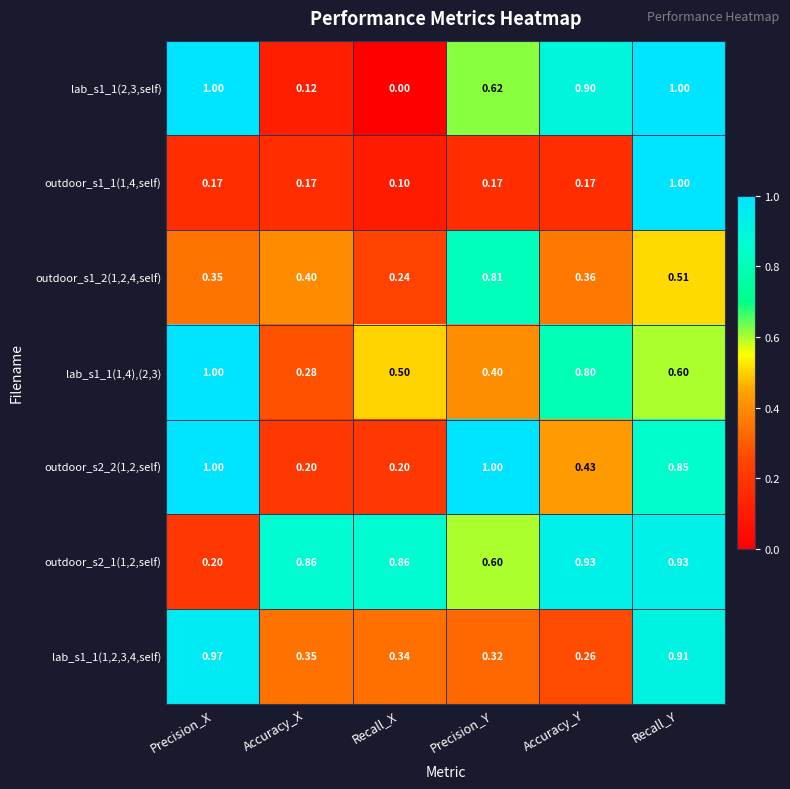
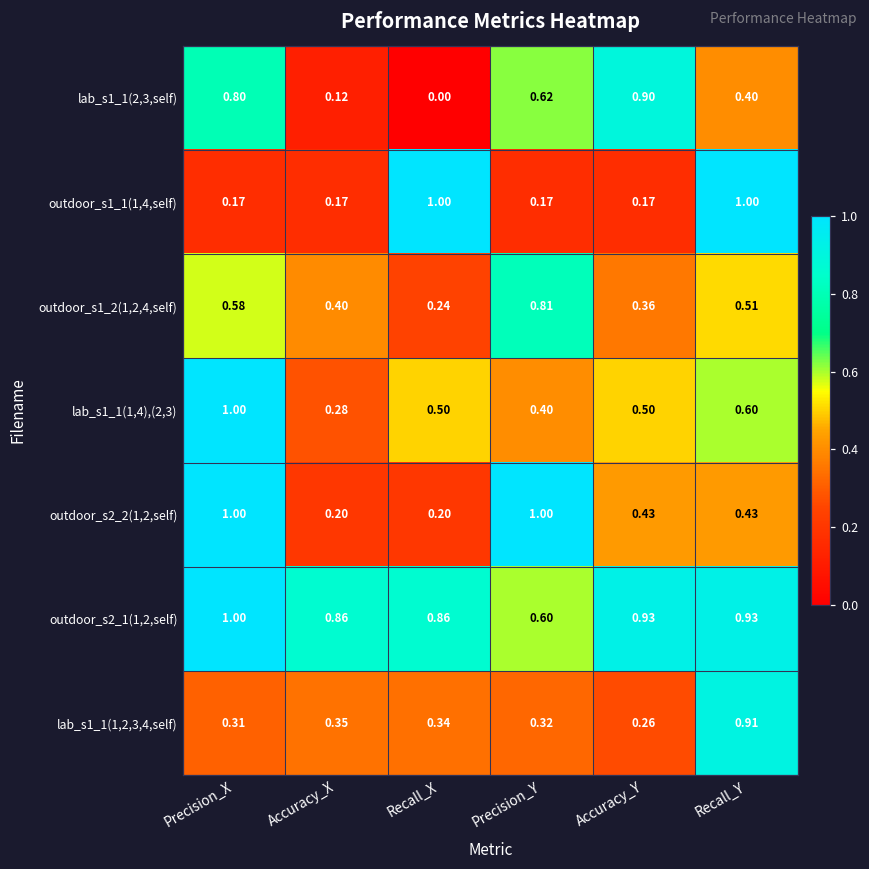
  {
    "lab_s1_1(2,3,self)": {
-     "Precision_X": 1.00,
+     "Precision_X": 0.80,
      "Accuracy_X": 0.12,
      "Recall_X": 0.00,
      "Precision_Y": 0.62,
      "Accuracy_Y": 0.90,
-     "Recall_Y": 1.00
+     "Recall_Y": 0.40
    },
    "outdoor_s1_1(1,4,self)": {
      "Precision_X": 0.17,
      "Accuracy_X": 0.17,
-     "Recall_X": 0.10,
+     "Recall_X": 1.00,
      "Precision_Y": 0.17,
      "Accuracy_Y": 0.17,
      "Recall_Y": 1.00
    },
    "outdoor_s1_2(1,2,4,self)": {
-     "Precision_X": 0.35,
+     "Precision_X": 0.58,
      "Accuracy_X": 0.40,
      "Recall_X": 0.24,
      "Precision_Y": 0.81,
      "Accuracy_Y": 0.36,
      "Recall_Y": 0.51
    },
    "lab_s1_1(1,4),(2,3)": {
      "Precision_X": 1.00,
      "Accuracy_X": 0.28,
      "Recall_X": 0.50,
      "Precision_Y": 0.40,
-     "Accuracy_Y": 0.80,
+     "Accuracy_Y": 0.50,
      "Recall_Y": 0.60
    },
    "outdoor_s2_2(1,2,self)": {
      "Precision_X": 1.00,
      "Accuracy_X": 0.20,
      "Recall_X": 0.20,
      "Precision_Y": 1.00,
      "Accuracy_Y": 0.43,
-     "Recall_Y": 0.85
+     "Recall_Y": 0.43
    },
    "outdoor_s2_1(1,2,self)": {
-     "Precision_X": 0.20,
+     "Precision_X": 1.00,
      "Accuracy_X": 0.86,
      "Recall_X": 0.86,
      "Precision_Y": 0.60,
      "Accuracy_Y": 0.93,
      "Recall_Y": 0.93
    },
    "lab_s1_1(1,2,3,4,self)": {
-     "Precision_X": 0.97,
+     "Precision_X": 0.31,
      "Accuracy_X": 0.35,
      "Recall_X": 0.34,
      "Precision_Y": 0.32,
      "Accuracy_Y": 0.26,
      "Recall_Y": 0.91
    }
  }
